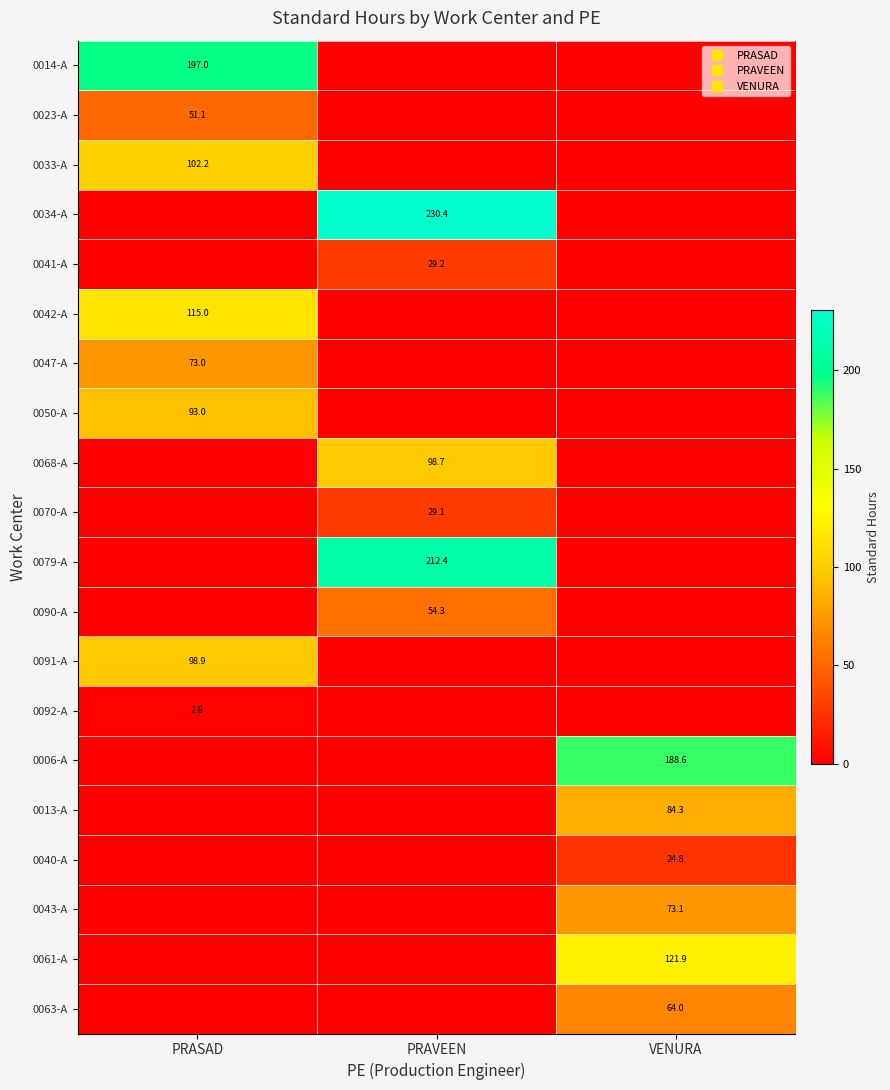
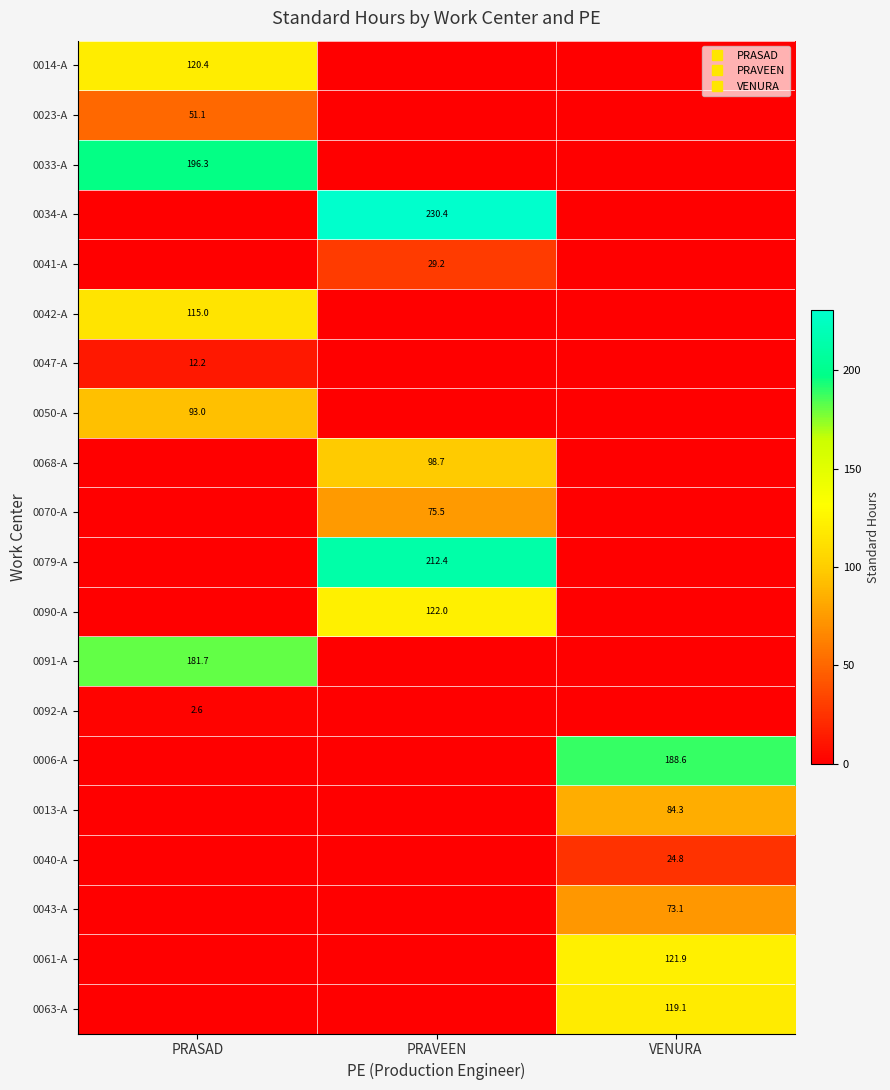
  {
    "0014-A": {
-     "PRASAD": 197.0
+     "PRASAD": 120.4
    },
    "0023-A": {
      "PRASAD": 51.1
    },
    "0033-A": {
-     "PRASAD": 102.2
+     "PRASAD": 196.3
    },
    "0034-A": {
      "PRAVEEN": 230.4
    },
    "0041-A": {
      "PRAVEEN": 29.2
    },
    "0042-A": {
      "PRASAD": 115.0
    },
    "0047-A": {
-     "PRASAD": 73.0
+     "PRASAD": 12.2
    },
    "0050-A": {
      "PRASAD": 93.0
    },
    "0068-A": {
      "PRAVEEN": 98.7
    },
    "0070-A": {
-     "PRAVEEN": 29.1
+     "PRAVEEN": 75.5
    },
    "0079-A": {
      "PRAVEEN": 212.4
    },
    "0090-A": {
-     "PRAVEEN": 54.3
+     "PRAVEEN": 122.0
    },
    "0091-A": {
-     "PRASAD": 98.9
+     "PRASAD": 181.7
    },
    "0092-A": {
      "PRASAD": 2.6
    },
    "0006-A": {
      "VENURA": 188.6
    },
    "0013-A": {
      "VENURA": 84.3
    },
    "0040-A": {
      "VENURA": 24.8
    },
    "0043-A": {
      "VENURA": 73.1
    },
    "0061-A": {
      "VENURA": 121.9
    },
    "0063-A": {
-     "VENURA": 64.0
+     "VENURA": 119.1
    }
  }
